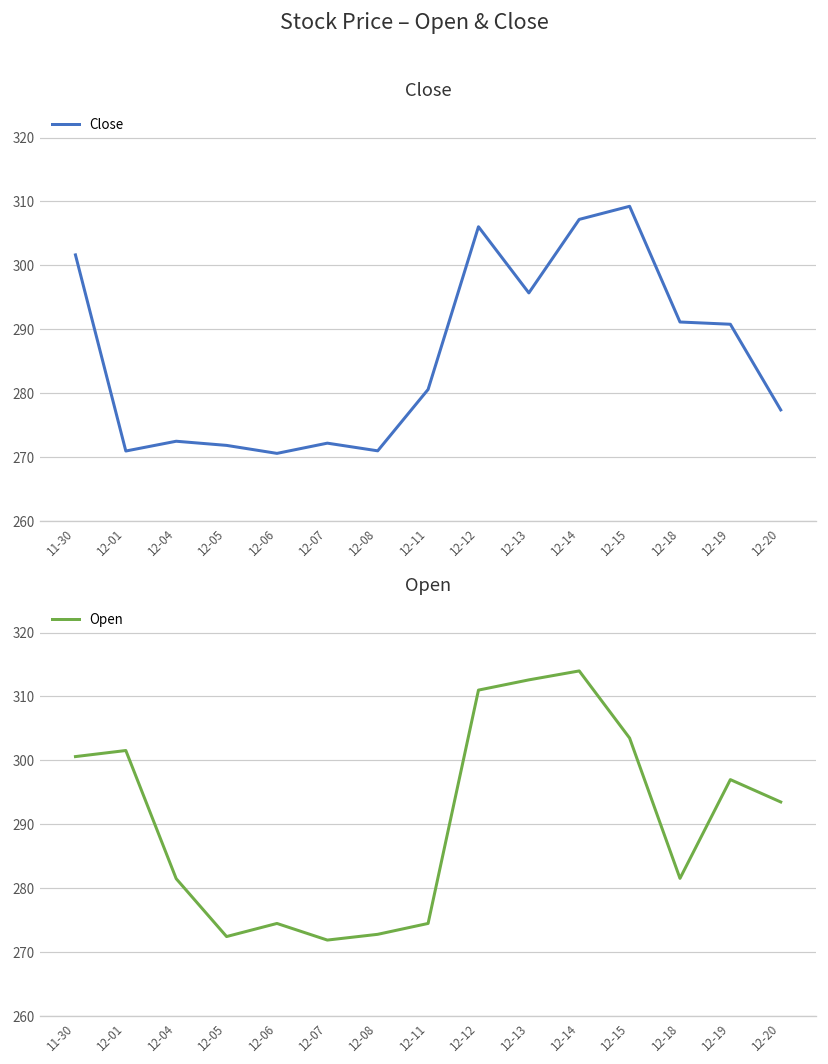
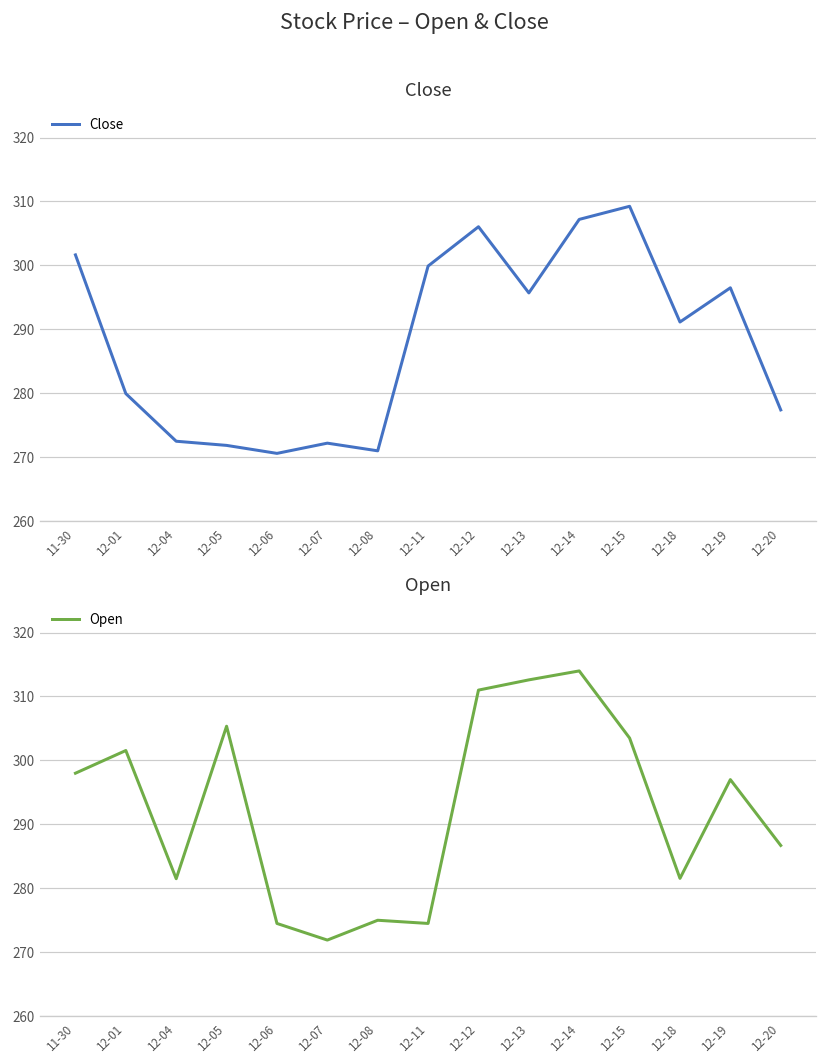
  {
    "Close": {
      "11-30": 302,
-     "12-01": 271,
+     "12-01": 280,
      "12-04": 273,
      "12-05": 272,
      "12-06": 271,
      "12-07": 272,
      "12-08": 271,
-     "12-11": 281,
+     "12-11": 300,
      "12-12": 306,
      "12-13": 296,
      "12-14": 307,
      "12-15": 309,
      "12-18": 291,
-     "12-19": 291,
+     "12-19": 297,
      "12-20": 277
    },
    "Open": {
-     "11-30": 301,
+     "11-30": 298,
      "12-01": 302,
      "12-04": 282,
-     "12-05": 272,
+     "12-05": 305,
      "12-06": 275,
      "12-07": 272,
-     "12-08": 273,
+     "12-08": 275,
      "12-11": 275,
      "12-12": 311,
      "12-13": 313,
      "12-14": 314,
      "12-15": 304,
      "12-18": 282,
      "12-19": 297,
-     "12-20": 294
+     "12-20": 287
    }
  }
